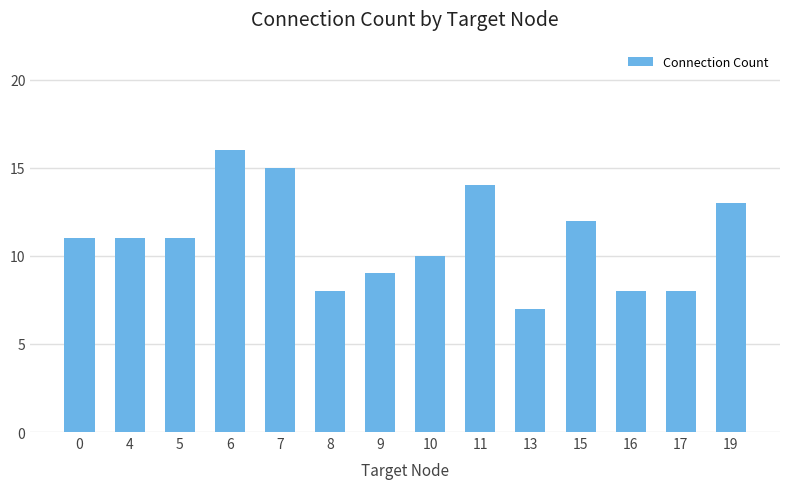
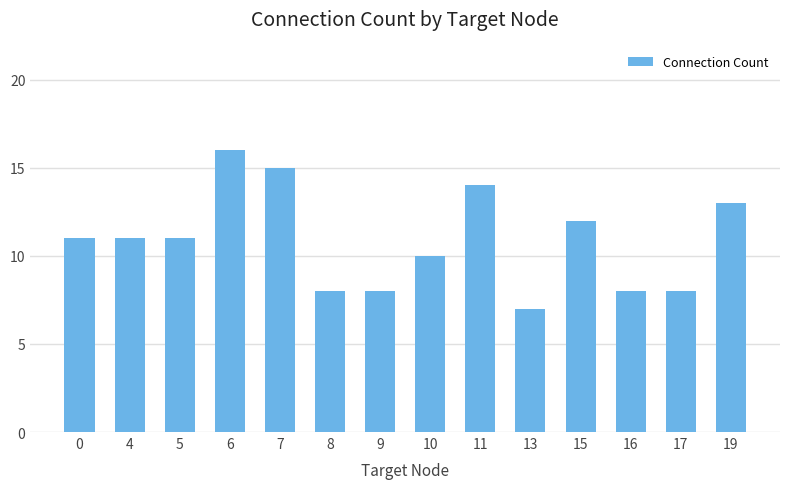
  {
    "0": 11,
    "4": 11,
    "5": 11,
    "6": 16,
    "7": 15,
    "8": 8,
-   "9": 9,
+   "9": 8,
    "10": 10,
    "11": 14,
    "13": 7,
    "15": 12,
    "16": 8,
    "17": 8,
    "19": 13
  }
